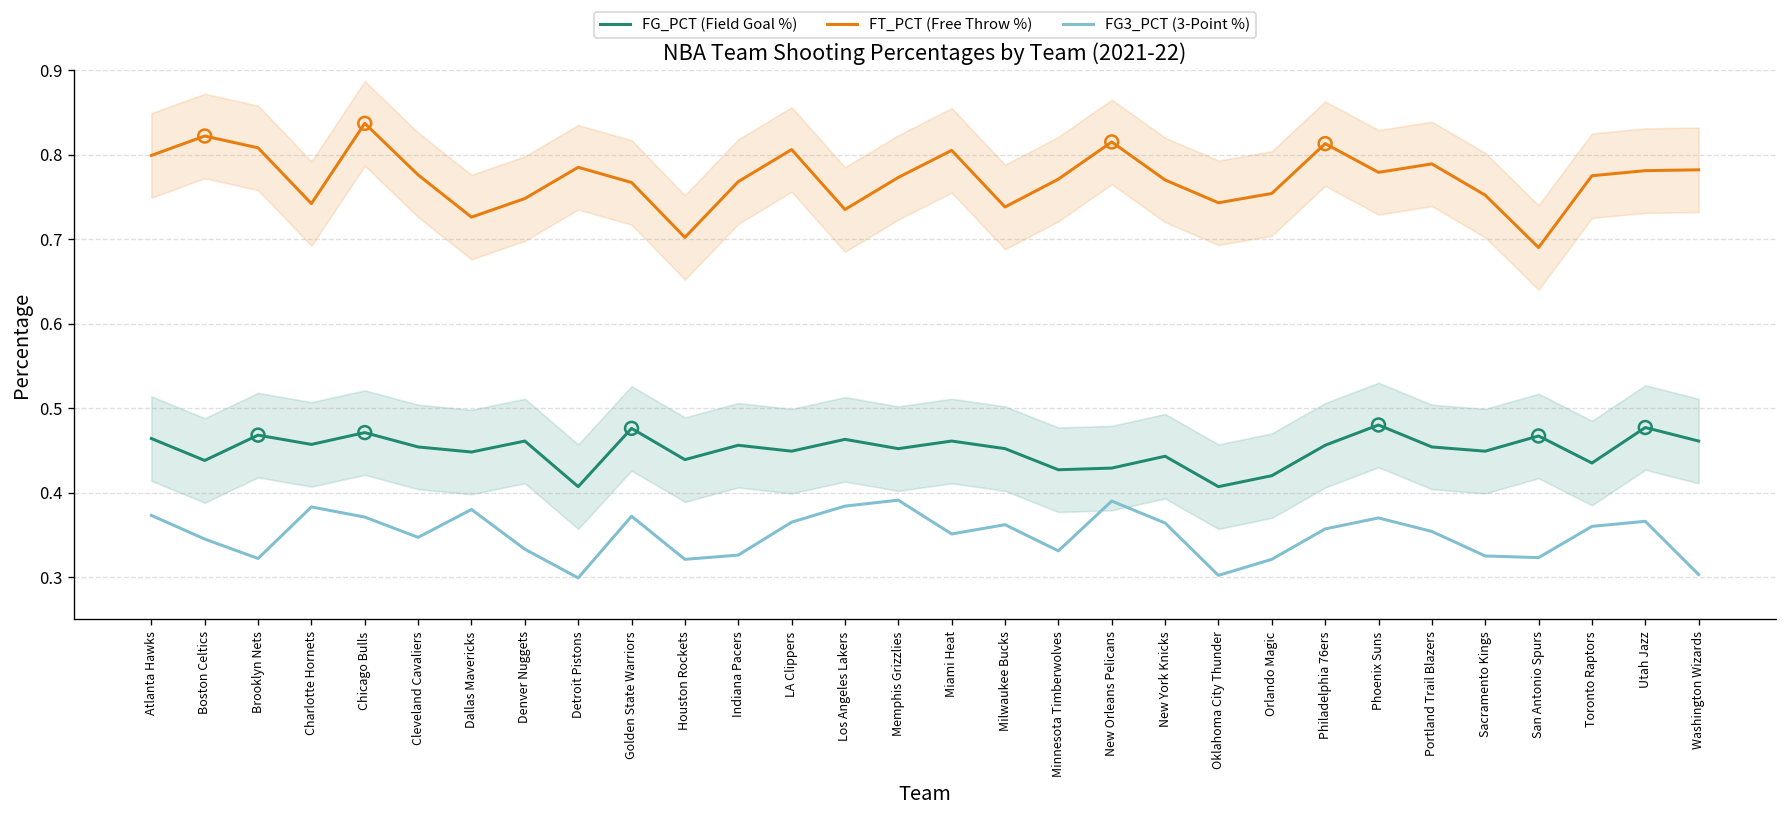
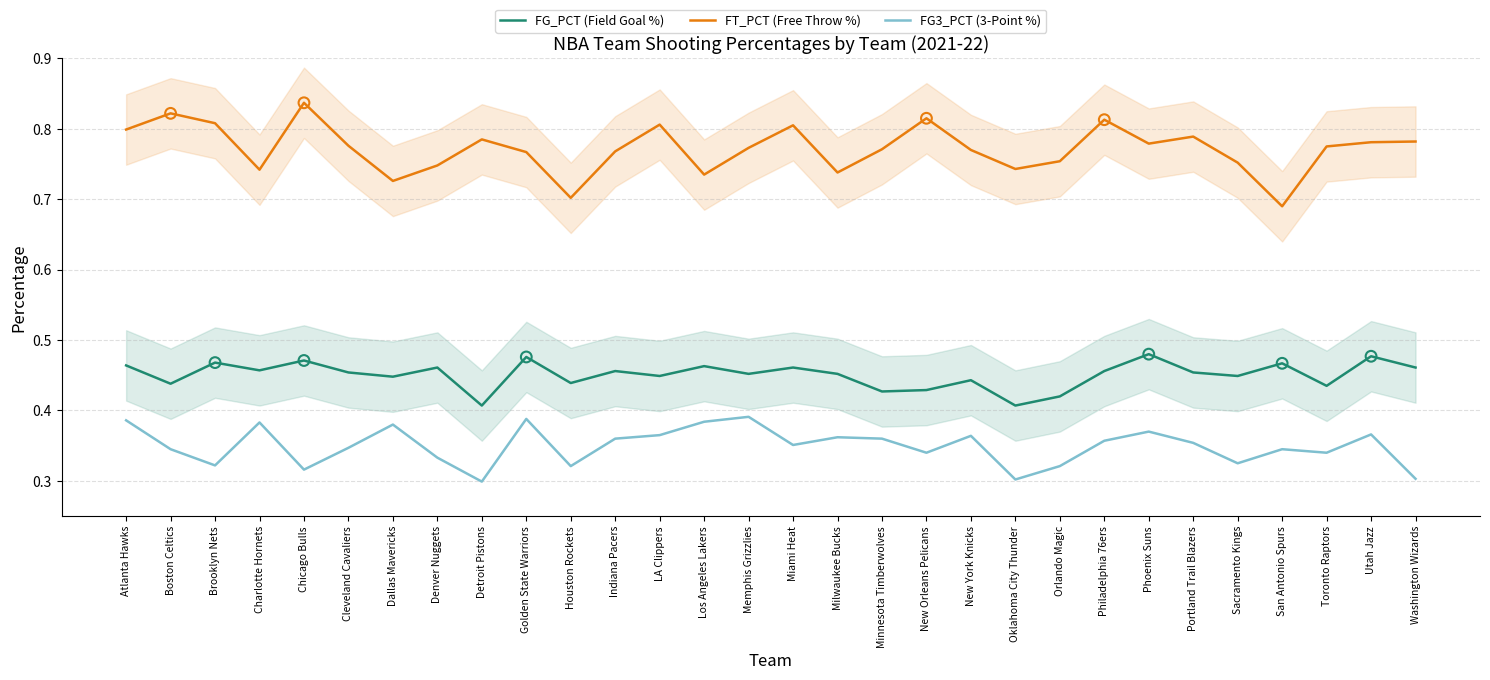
  {
    "FG3_PCT (3-Point %)": {
-     "Atlanta Hawks": 0.37,
+     "Atlanta Hawks": 0.39,
      "Boston Celtics": 0.35,
      "Brooklyn Nets": 0.32,
      "Charlotte Hornets": 0.38,
-     "Chicago Bulls": 0.37,
+     "Chicago Bulls": 0.32,
      "Cleveland Cavaliers": 0.35,
      "Dallas Mavericks": 0.38,
      "Denver Nuggets": 0.33,
      "Detroit Pistons": 0.30,
-     "Golden State Warriors": 0.37,
+     "Golden State Warriors": 0.39,
      "Houston Rockets": 0.32,
-     "Indiana Pacers": 0.33,
+     "Indiana Pacers": 0.36,
      "LA Clippers": 0.37,
      "Los Angeles Lakers": 0.38,
      "Memphis Grizzlies": 0.39,
      "Miami Heat": 0.35,
      "Milwaukee Bucks": 0.36,
-     "Minnesota Timberwolves": 0.33,
-     "New Orleans Pelicans": 0.39,
+     "Minnesota Timberwolves": 0.36,
+     "New Orleans Pelicans": 0.34,
      "New York Knicks": 0.36,
      "Oklahoma City Thunder": 0.30,
      "Orlando Magic": 0.32,
      "Philadelphia 76ers": 0.36,
      "Phoenix Suns": 0.37,
      "Portland Trail Blazers": 0.35,
      "Sacramento Kings": 0.33,
-     "San Antonio Spurs": 0.32,
-     "Toronto Raptors": 0.36,
+     "San Antonio Spurs": 0.35,
+     "Toronto Raptors": 0.34,
      "Utah Jazz": 0.37,
      "Washington Wizards": 0.30
    }
  }
